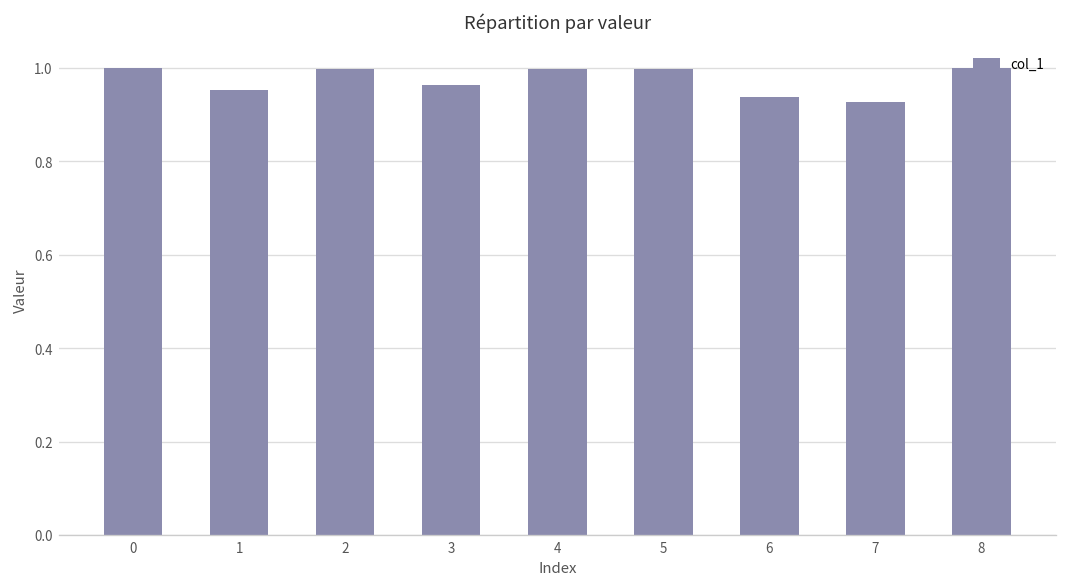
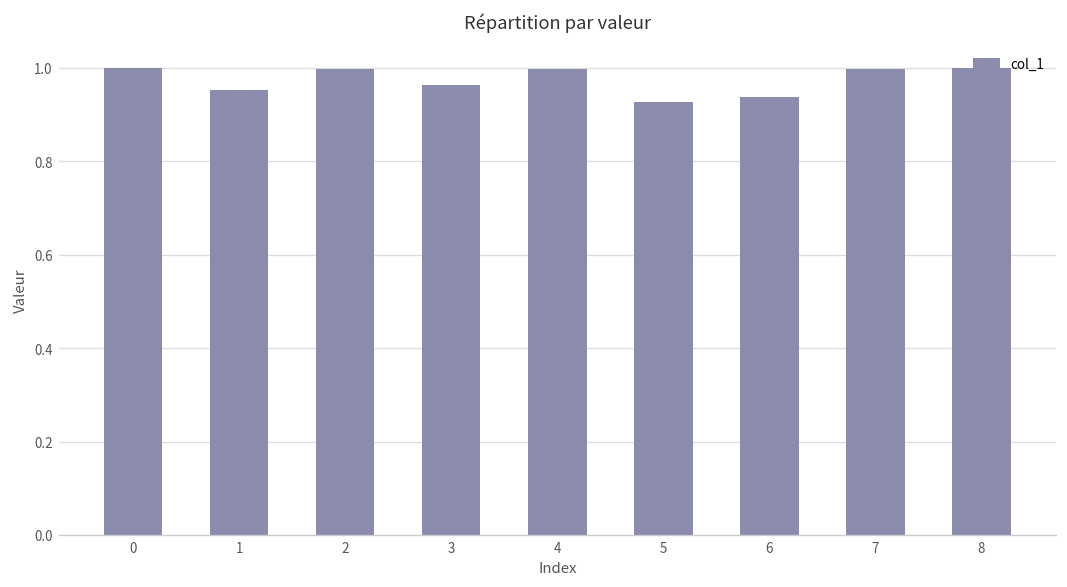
  {
    "0": 1.00,
    "1": 0.95,
    "2": 1.00,
    "3": 0.96,
    "4": 1.00,
-   "5": 1.00,
+   "5": 0.93,
    "6": 0.94,
-   "7": 0.93,
+   "7": 1.00,
    "8": 1.00
  }
